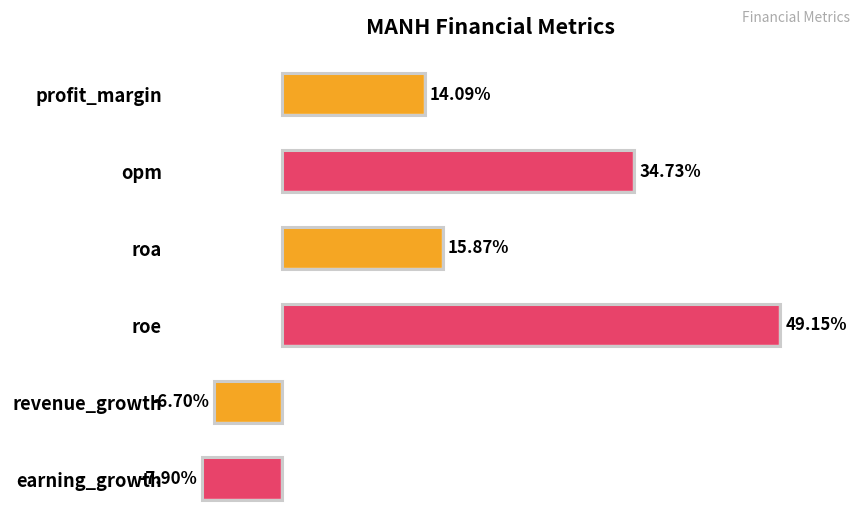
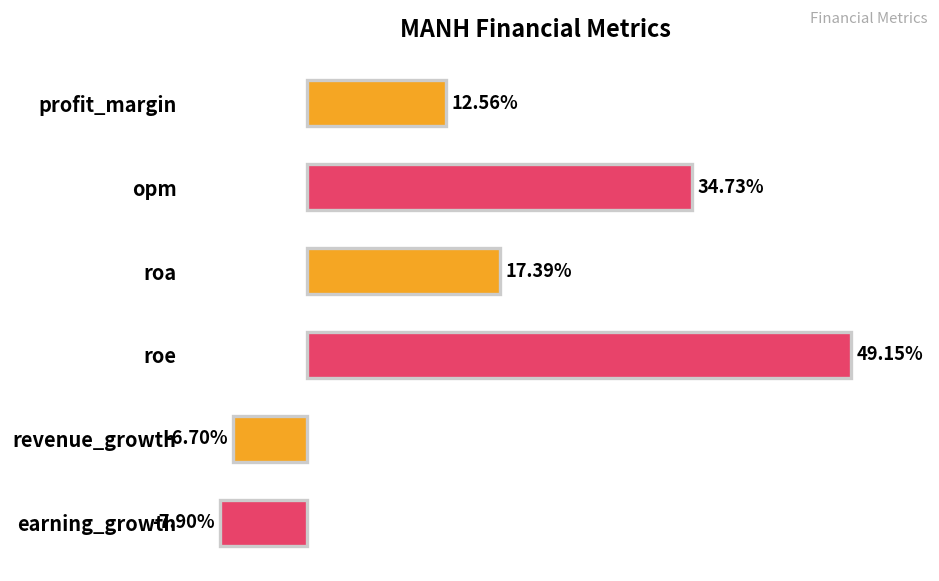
  {
-   "profit_margin": "14.09%",
+   "profit_margin": "12.56%",
    "opm": "34.73%",
-   "roa": "15.87%",
+   "roa": "17.39%",
    "roe": "49.15%",
    "revenue_growth": "-6.70%",
    "earning_growth": "-7.90%"
  }
